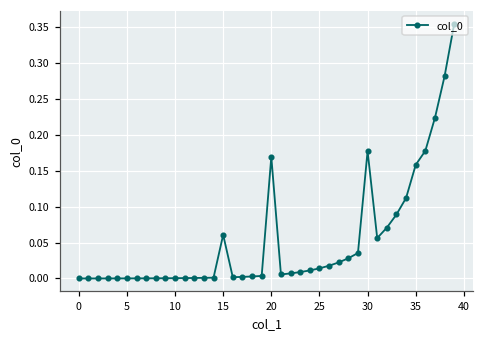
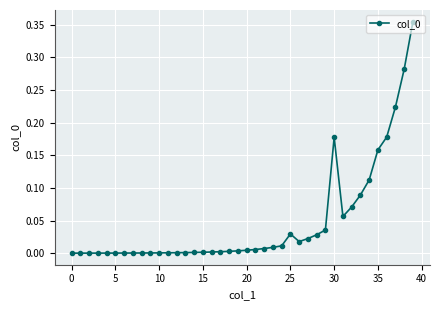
  {
    "0": 0.00,
    "5": 0.00,
    "10": 0.00,
-   "15": 0.06,
-   "20": 0.17,
-   "25": 0.01,
+   "15": 0.00,
+   "20": 0.00,
+   "25": 0.03,
    "30": 0.18,
    "35": 0.16
  }
